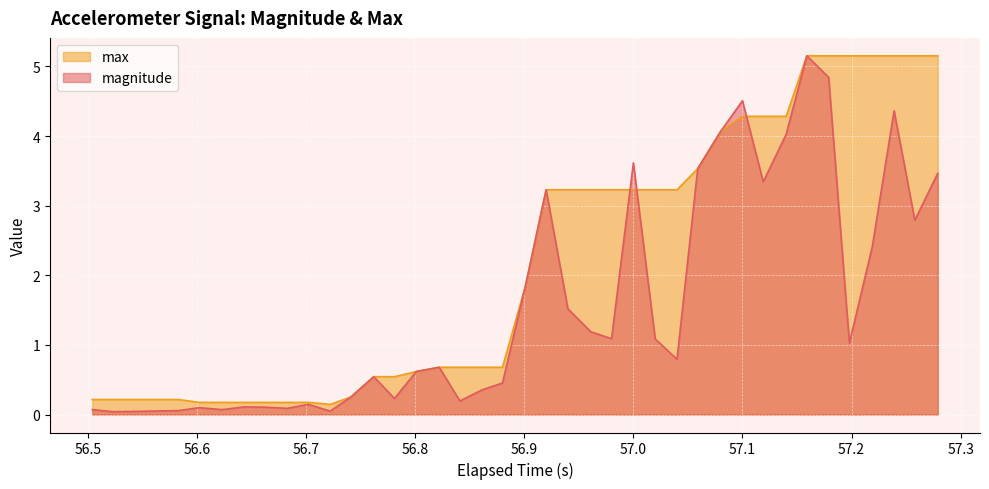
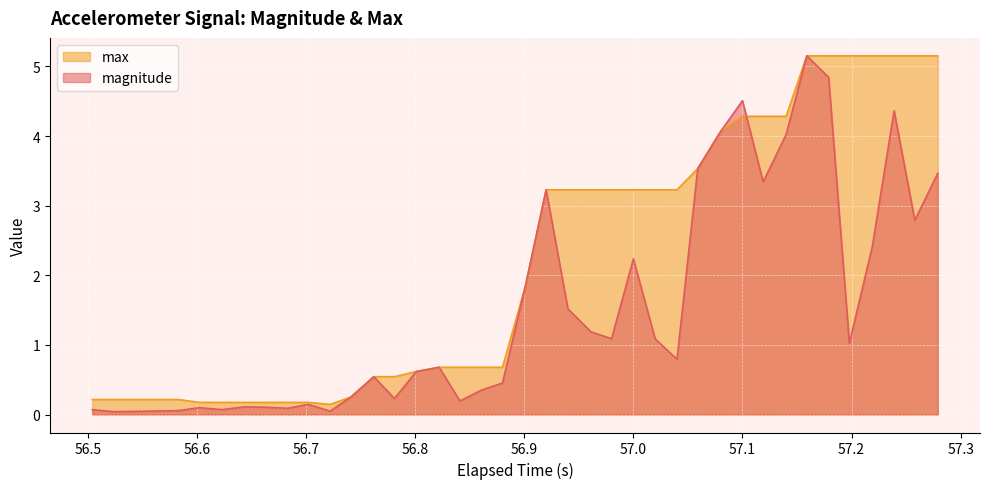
  {
    "max": {
      "57.0": 3.2,
      "57.1": 4.3
    },
    "magnitude": {
-     "57.0": 3.6,
+     "57.0": 2.2,
      "57.1": 4.5
    }
  }
